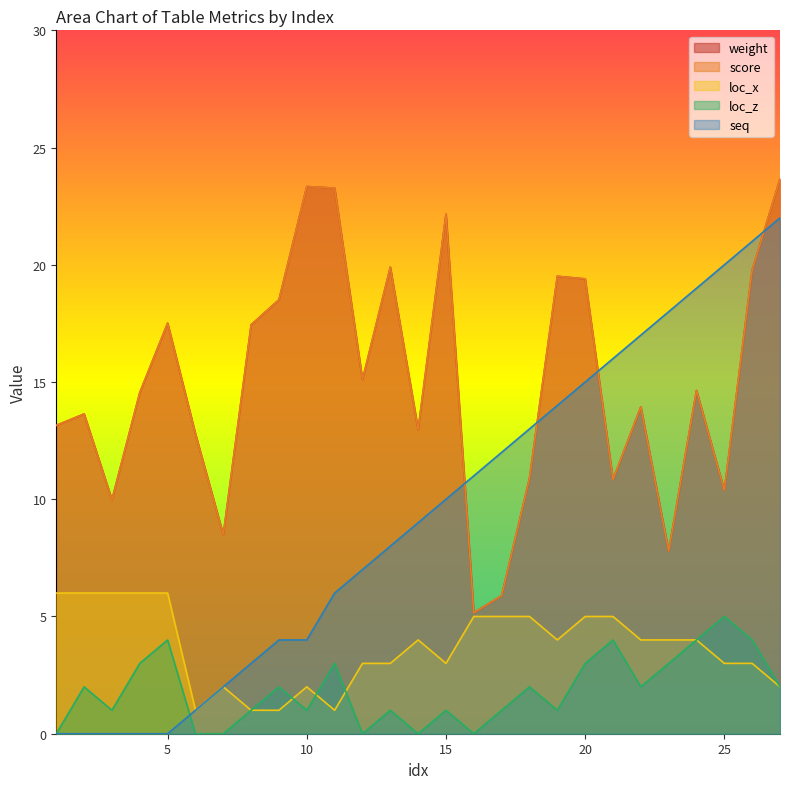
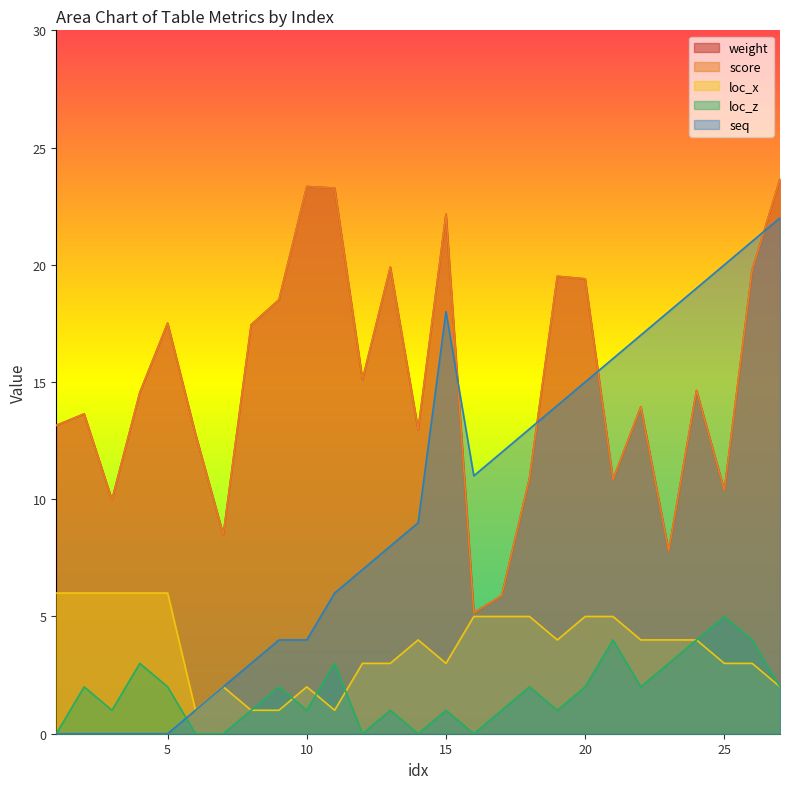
  {
    "loc_z": {
-     "5": 4,
+     "5": 2,
      "10": 1,
      "15": 1,
-     "20": 3,
+     "20": 2,
      "25": 5
    },
    "seq": {
      "5": 0,
      "10": 4,
-     "15": 10,
+     "15": 18,
      "20": 15,
      "25": 20
    }
  }
